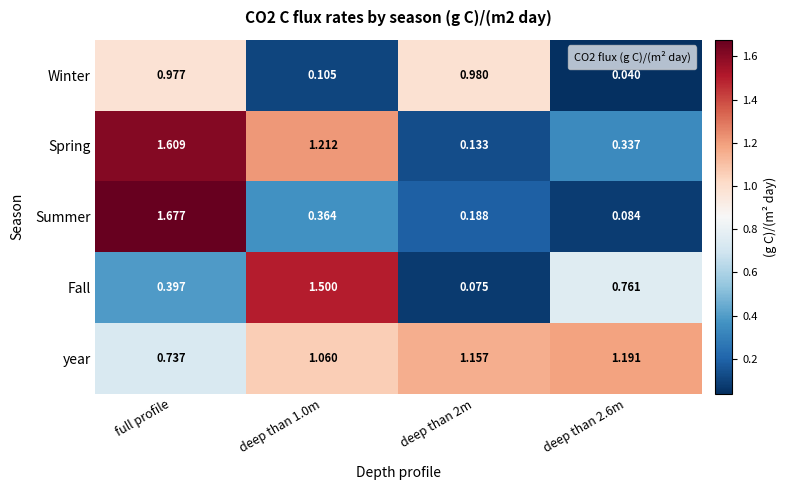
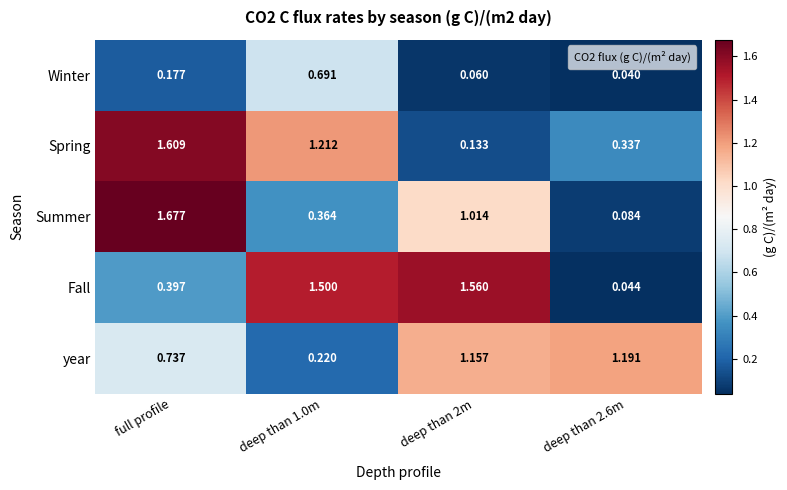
  {
    "Winter": {
-     "full profile": 0.977,
-     "deep than 1.0m": 0.105,
-     "deep than 2m": 0.980
+     "full profile": 0.177,
+     "deep than 1.0m": 0.691,
+     "deep than 2m": 0.060
    },
    "Spring": {
      "full profile": 1.609,
      "deep than 1.0m": 1.212,
      "deep than 2m": 0.133,
      "deep than 2.6m": 0.337
    },
    "Summer": {
      "full profile": 1.677,
      "deep than 1.0m": 0.364,
-     "deep than 2m": 0.188,
+     "deep than 2m": 1.014,
      "deep than 2.6m": 0.084
    },
    "Fall": {
      "full profile": 0.397,
      "deep than 1.0m": 1.500,
-     "deep than 2m": 0.075,
-     "deep than 2.6m": 0.761
+     "deep than 2m": 1.560,
+     "deep than 2.6m": 0.044
    },
    "year": {
      "full profile": 0.737,
-     "deep than 1.0m": 1.060,
+     "deep than 1.0m": 0.220,
      "deep than 2m": 1.157,
      "deep than 2.6m": 1.191
    }
  }
